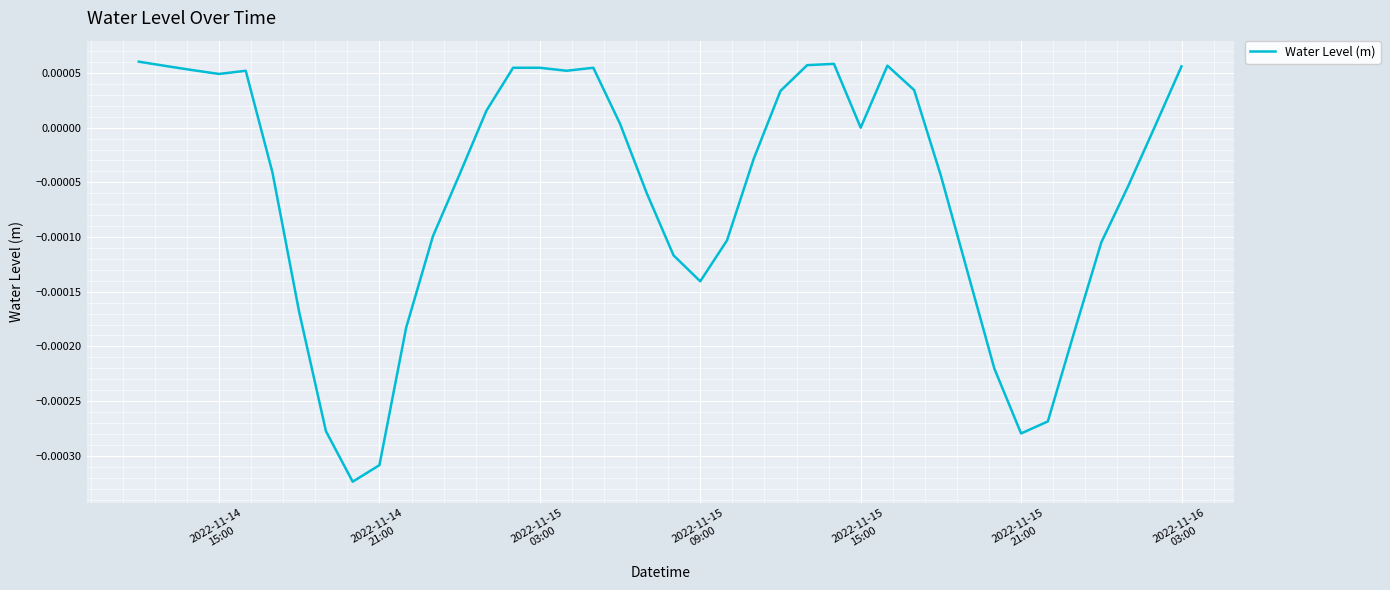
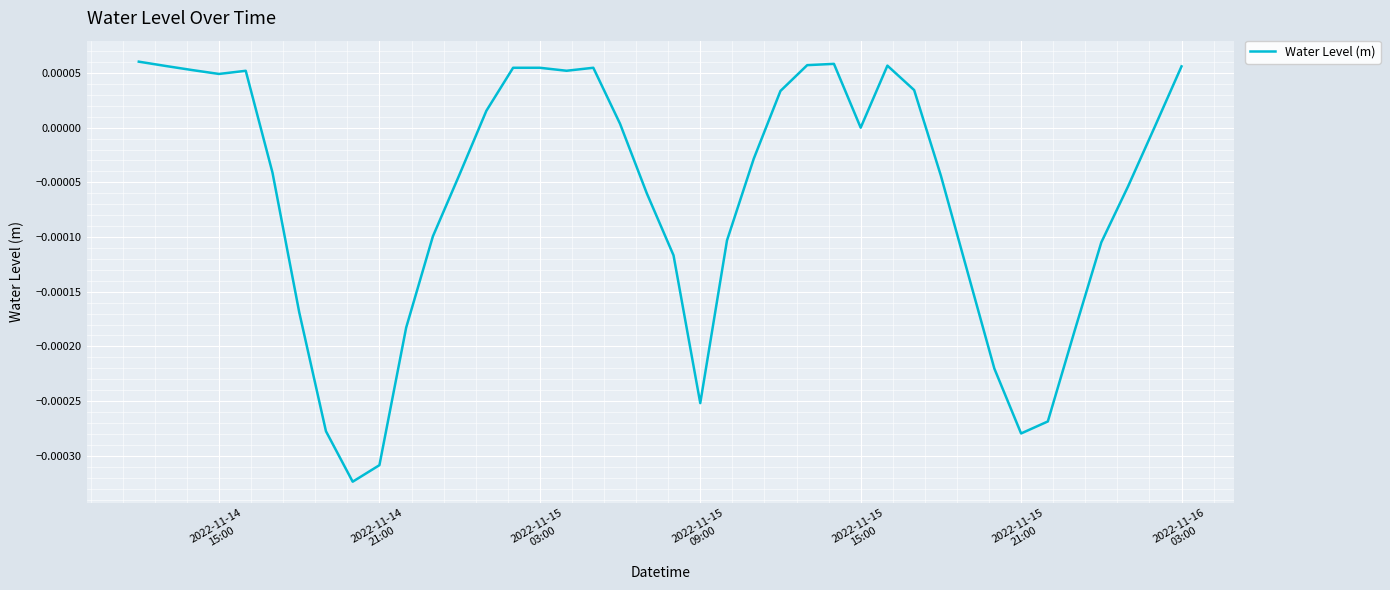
  {
    "2022-11-14 15:00": 0.000049,
    "2022-11-14 21:00": -0.000309,
    "2022-11-15 03:00": 0.000055,
-   "2022-11-15 09:00": -0.000140,
+   "2022-11-15 09:00": -0.000252,
    "2022-11-15 15:00": 0.000000,
    "2022-11-15 21:00": -0.000280,
    "2022-11-16 03:00": 0.000056
  }
